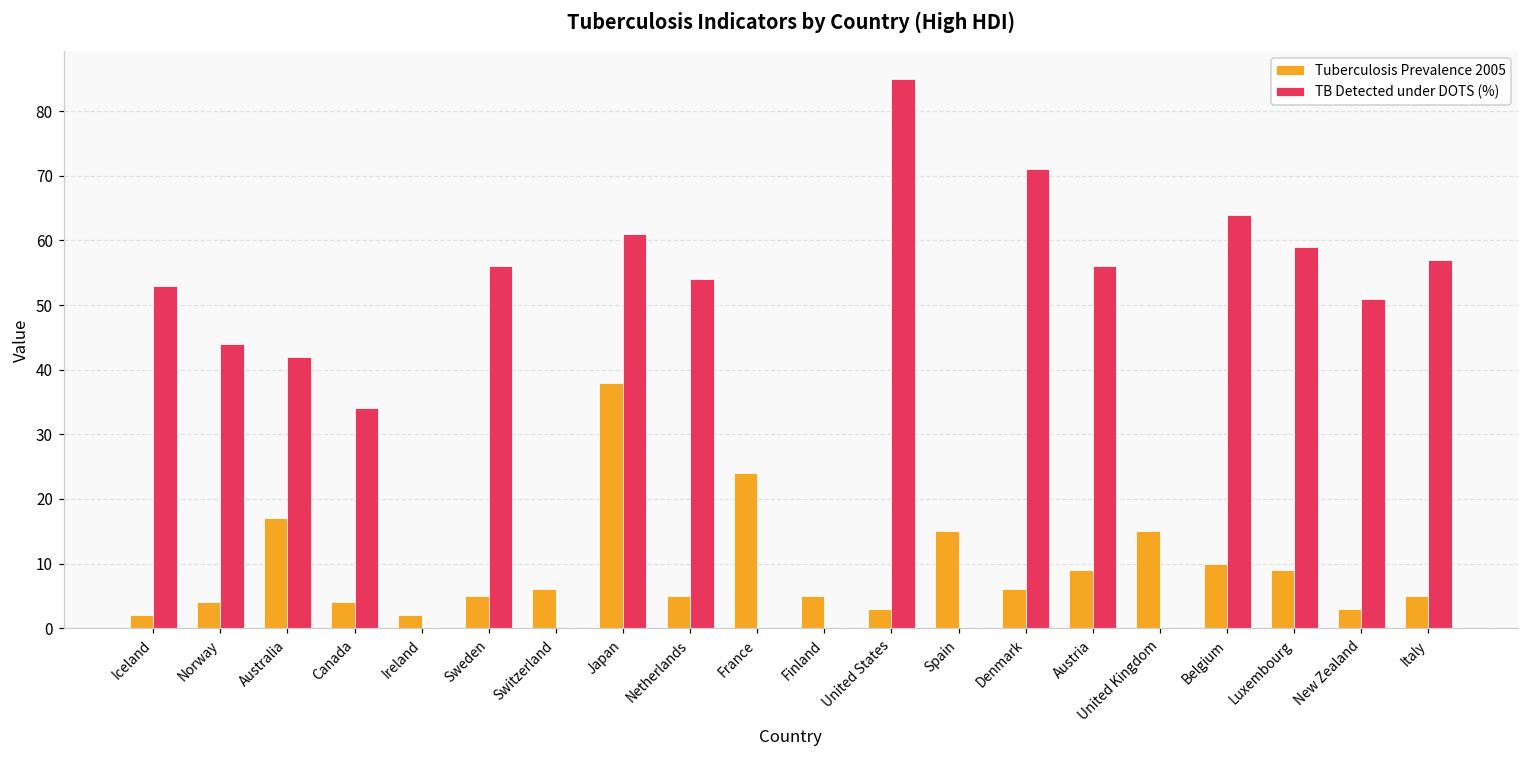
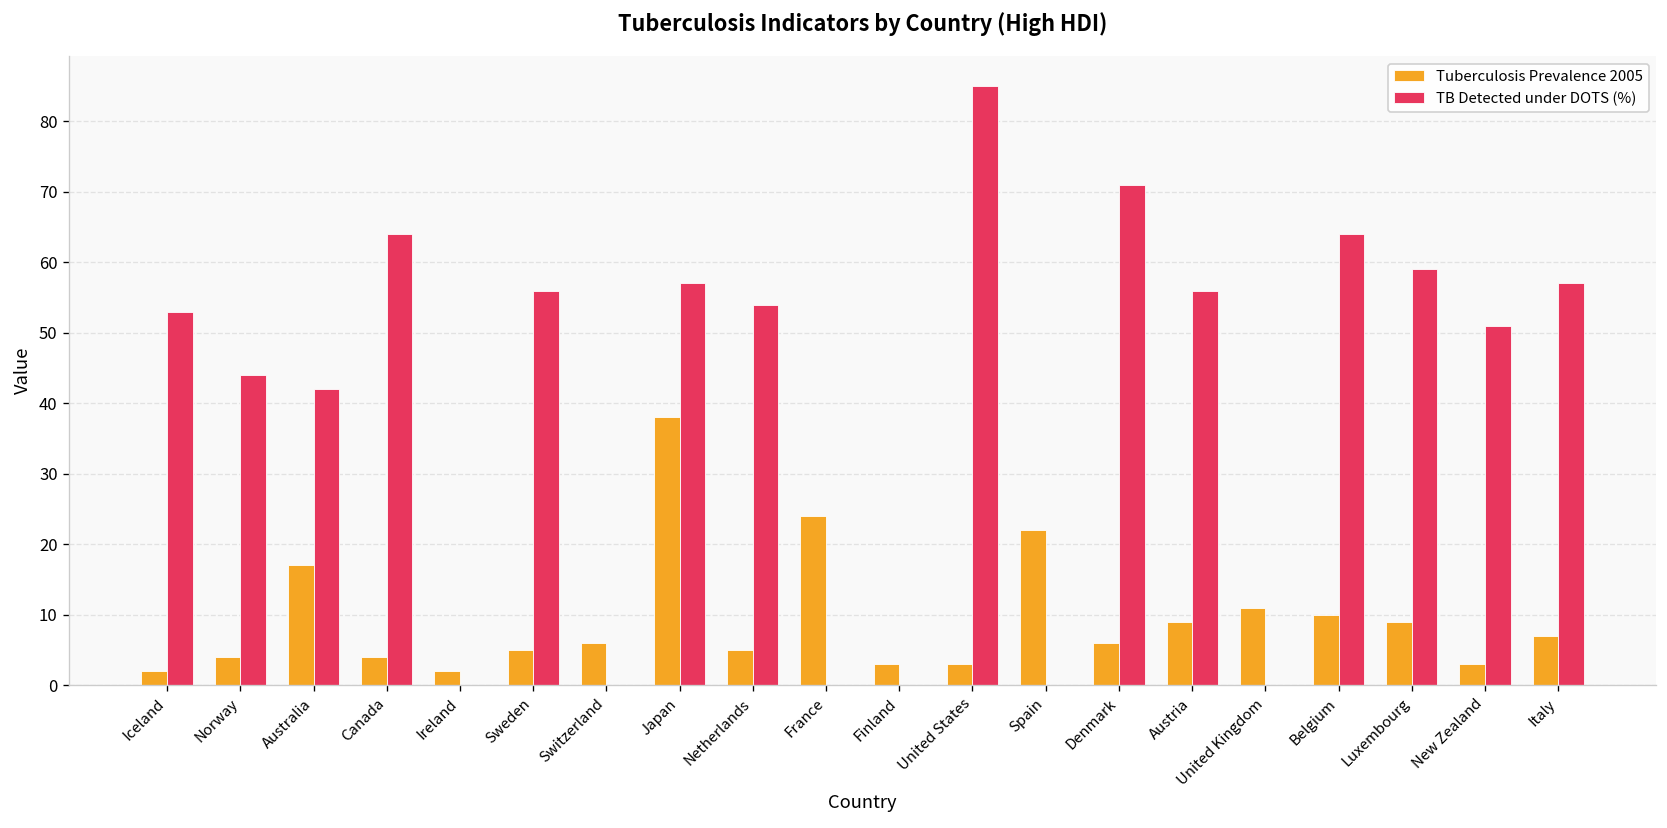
  {
    "Tuberculosis Prevalence 2005": {
      "Iceland": 2,
      "Norway": 4,
      "Australia": 17,
      "Canada": 4,
      "Ireland": 2,
      "Sweden": 5,
      "Switzerland": 6,
      "Japan": 38,
      "Netherlands": 5,
      "France": 24,
-     "Finland": 5,
+     "Finland": 3,
      "United States": 3,
-     "Spain": 15,
+     "Spain": 22,
      "Denmark": 6,
      "Austria": 9,
-     "United Kingdom": 15,
+     "United Kingdom": 11,
      "Belgium": 10,
      "Luxembourg": 9,
      "New Zealand": 3,
-     "Italy": 5
+     "Italy": 7
    },
    "TB Detected under DOTS (%)": {
      "Iceland": 53,
      "Norway": 44,
      "Australia": 42,
-     "Canada": 34,
+     "Canada": 64,
      "Ireland": 0,
      "Sweden": 56,
      "Switzerland": 0,
-     "Japan": 61,
+     "Japan": 57,
      "Netherlands": 54,
      "France": 0,
      "Finland": 0,
      "United States": 85,
      "Spain": 0,
      "Denmark": 71,
      "Austria": 56,
      "United Kingdom": 0,
      "Belgium": 64,
      "Luxembourg": 59,
      "New Zealand": 51,
      "Italy": 57
    }
  }
